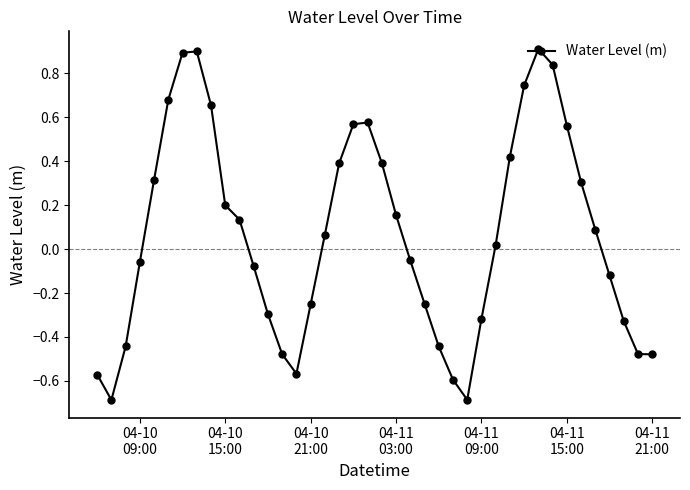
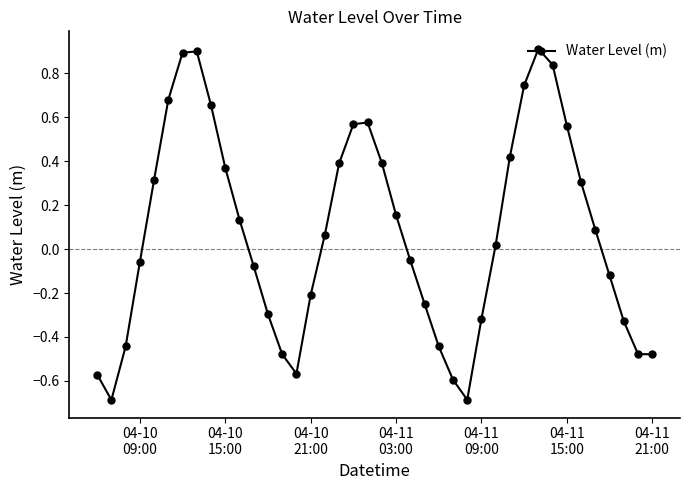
  {
    "04-10 09:00": -0.06,
-   "04-10 15:00": 0.20,
-   "04-10 21:00": -0.25,
+   "04-10 15:00": 0.37,
+   "04-10 21:00": -0.21,
    "04-11 03:00": 0.16,
    "04-11 09:00": -0.32,
    "04-11 15:00": 0.56,
    "04-11 21:00": -0.48
  }
